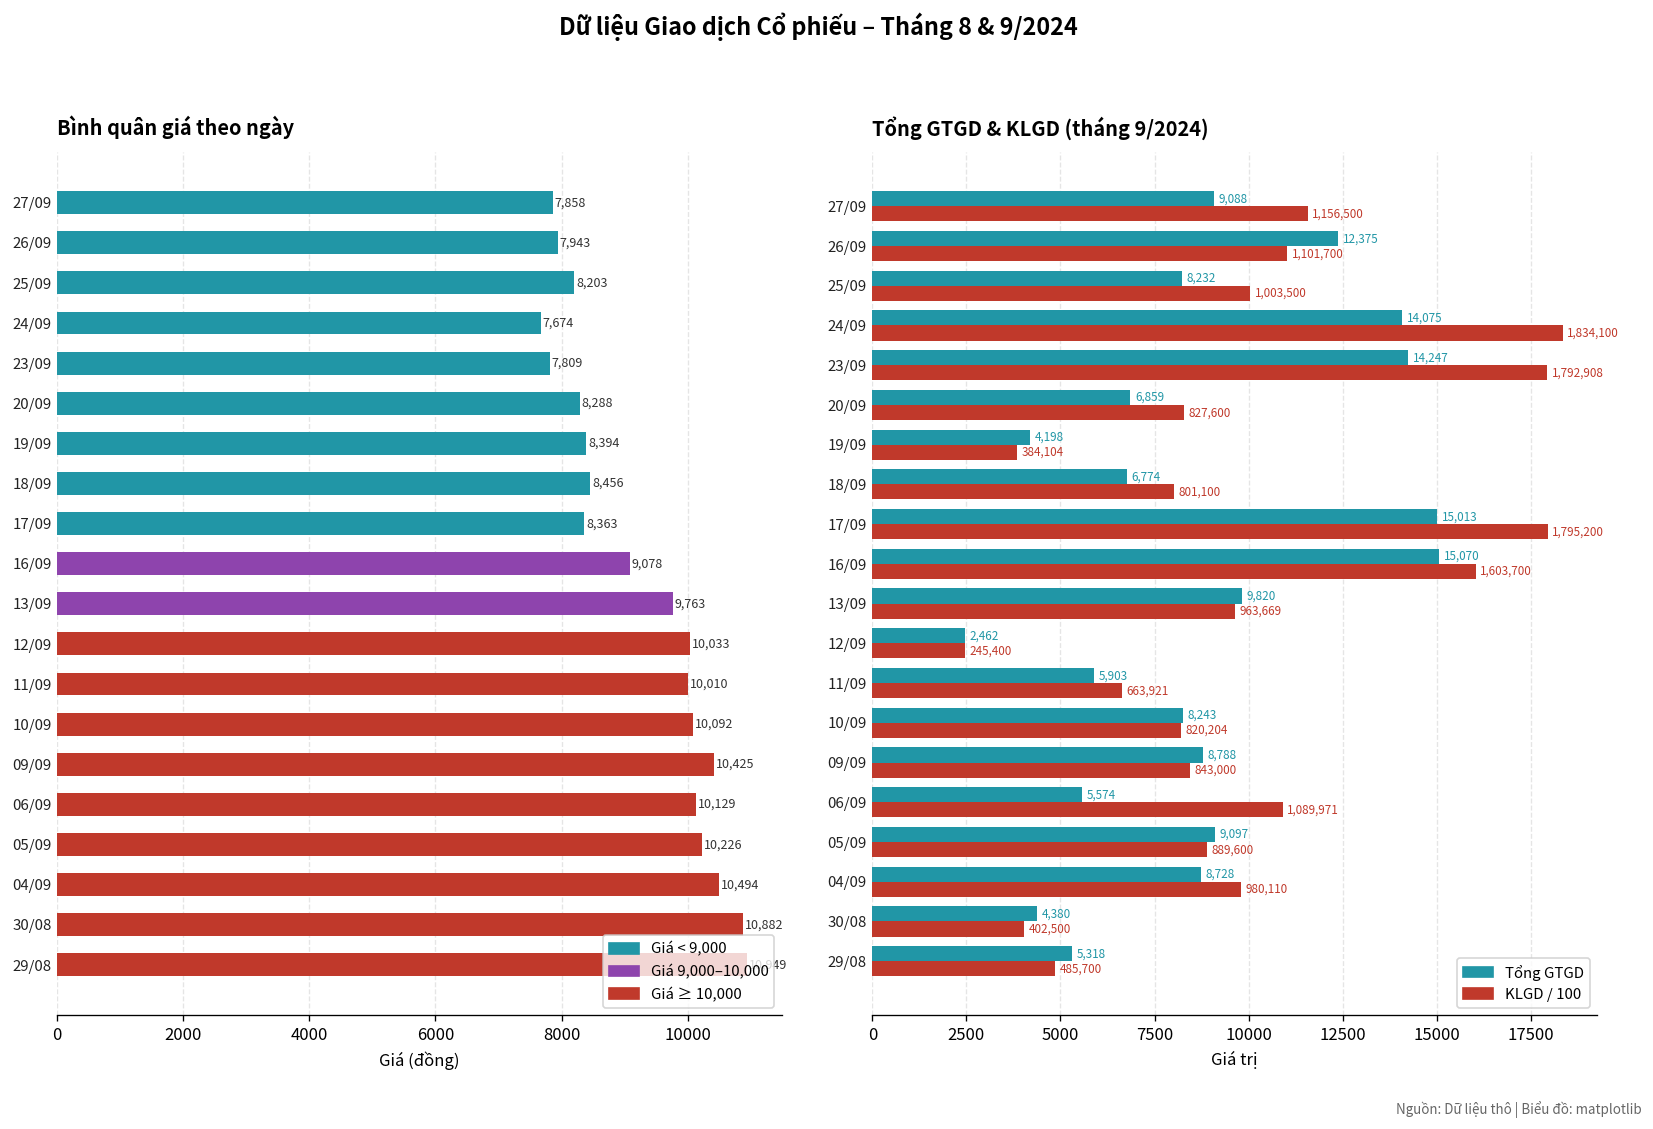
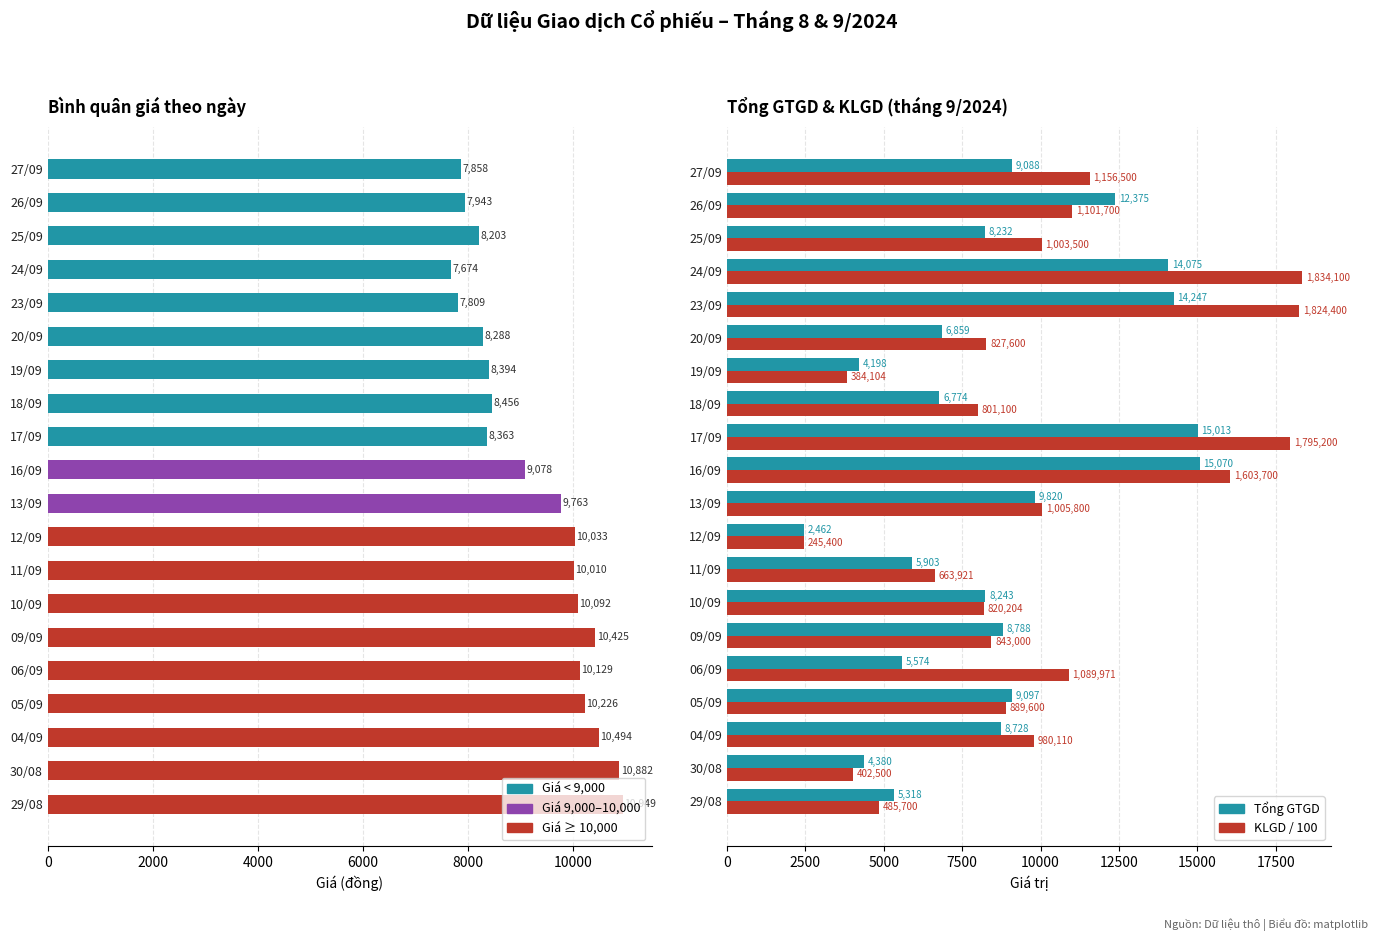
  {
    "Bình quân giá theo ngày": {
      "27/09": "7,858",
      "26/09": "7,943",
      "25/09": "8,203",
      "24/09": "7,674",
      "23/09": "7,809",
      "20/09": "8,288",
      "19/09": "8,394",
      "18/09": "8,456",
      "17/09": "8,363",
      "16/09": "9,078",
      "13/09": "9,763",
      "12/09": "10,033",
      "11/09": "10,010",
      "10/09": "10,092",
      "09/09": "10,425",
      "06/09": "10,129",
      "05/09": "10,226",
      "04/09": "10,494",
      "30/08": "10,882"
    },
    "Tổng GTGD & KLGD (tháng 9/2024)": {
      "Tổng GTGD": {
        "27/09": "9,088",
        "26/09": "12,375",
        "25/09": "8,232",
        "24/09": "14,075",
        "23/09": "14,247",
        "20/09": "6,859",
        "19/09": "4,198",
        "18/09": "6,774",
        "17/09": "15,013",
        "16/09": "15,070",
        "13/09": "9,820",
        "12/09": "2,462",
        "11/09": "5,903",
        "10/09": "8,243",
        "09/09": "8,788",
        "06/09": "5,574",
        "05/09": "9,097",
        "04/09": "8,728",
        "30/08": "4,380",
        "29/08": "5,318"
      },
      "KLGD / 100": {
-       "23/09": "1,792,908",
-       "13/09": "963,669"
+       "23/09": "1,824,400",
+       "13/09": "1,005,800"
      }
    }
  }
